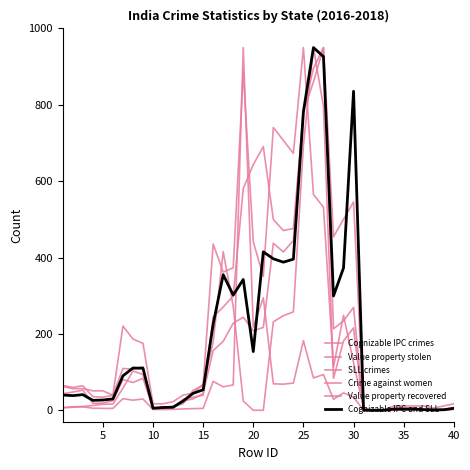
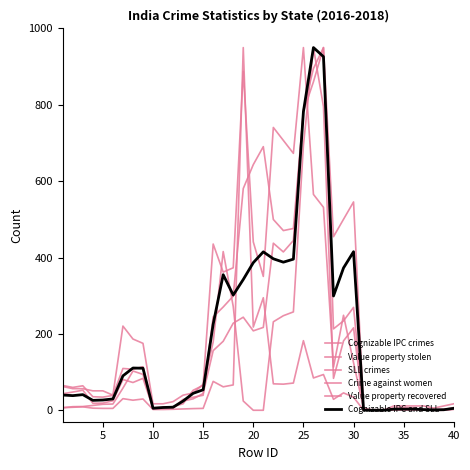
  {
    "Cognizable IPC and SLL": {
      "5": 30,
      "15": 50,
-     "20": 150,
-     "30": 840
+     "20": 390,
+     "30": 420
    }
  }
